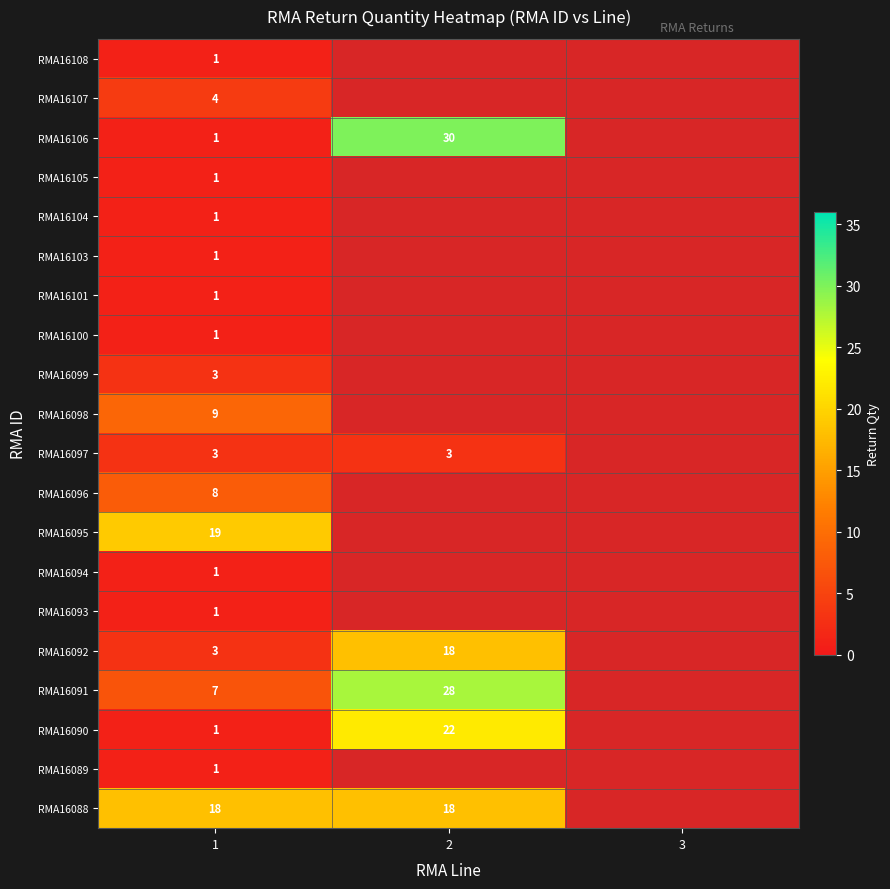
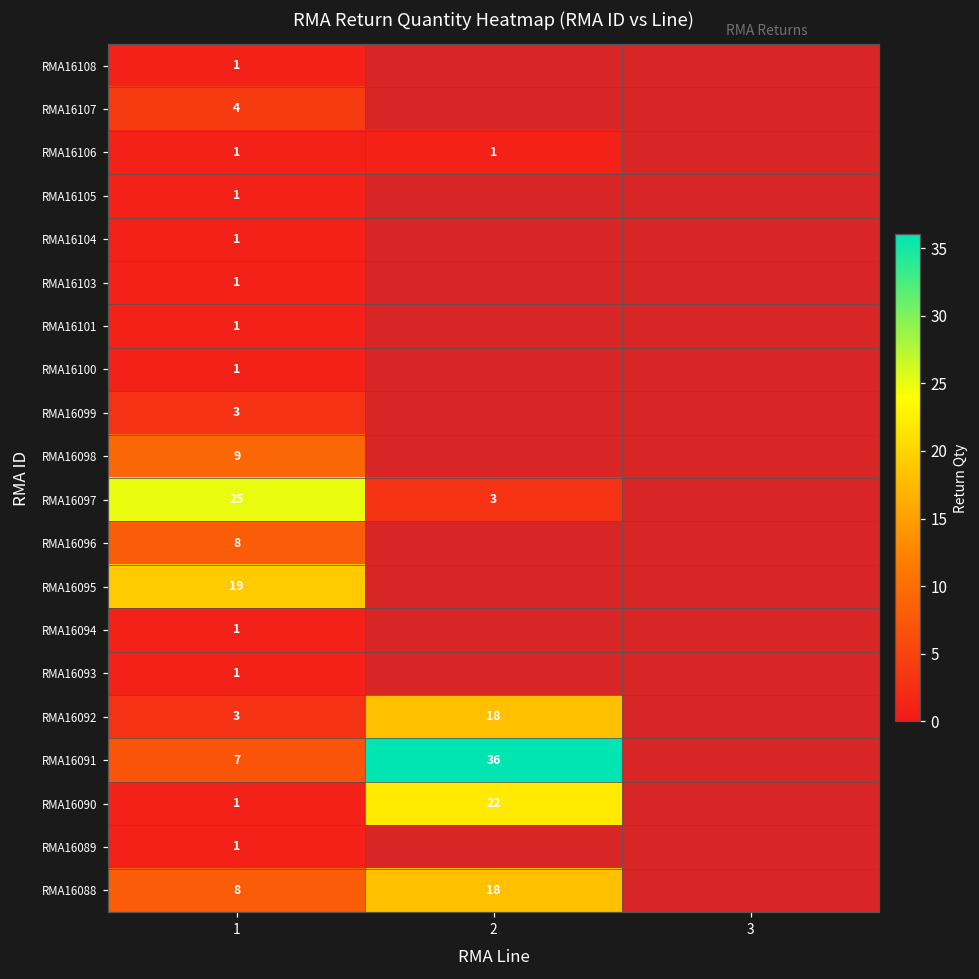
  {
    "RMA16108": {
      "1": 1
    },
    "RMA16107": {
      "1": 4
    },
    "RMA16106": {
      "1": 1,
-     "2": 30
+     "2": 1
    },
    "RMA16105": {
      "1": 1
    },
    "RMA16104": {
      "1": 1
    },
    "RMA16103": {
      "1": 1
    },
    "RMA16101": {
      "1": 1
    },
    "RMA16100": {
      "1": 1
    },
    "RMA16099": {
      "1": 3
    },
    "RMA16098": {
      "1": 9
    },
    "RMA16097": {
-     "1": 3,
+     "1": 25,
      "2": 3
    },
    "RMA16096": {
      "1": 8
    },
    "RMA16095": {
      "1": 19
    },
    "RMA16094": {
      "1": 1
    },
    "RMA16093": {
      "1": 1
    },
    "RMA16092": {
      "1": 3,
      "2": 18
    },
    "RMA16091": {
      "1": 7,
-     "2": 28
+     "2": 36
    },
    "RMA16090": {
      "1": 1,
      "2": 22
    },
    "RMA16089": {
      "1": 1
    },
    "RMA16088": {
-     "1": 18,
+     "1": 8,
      "2": 18
    }
  }
